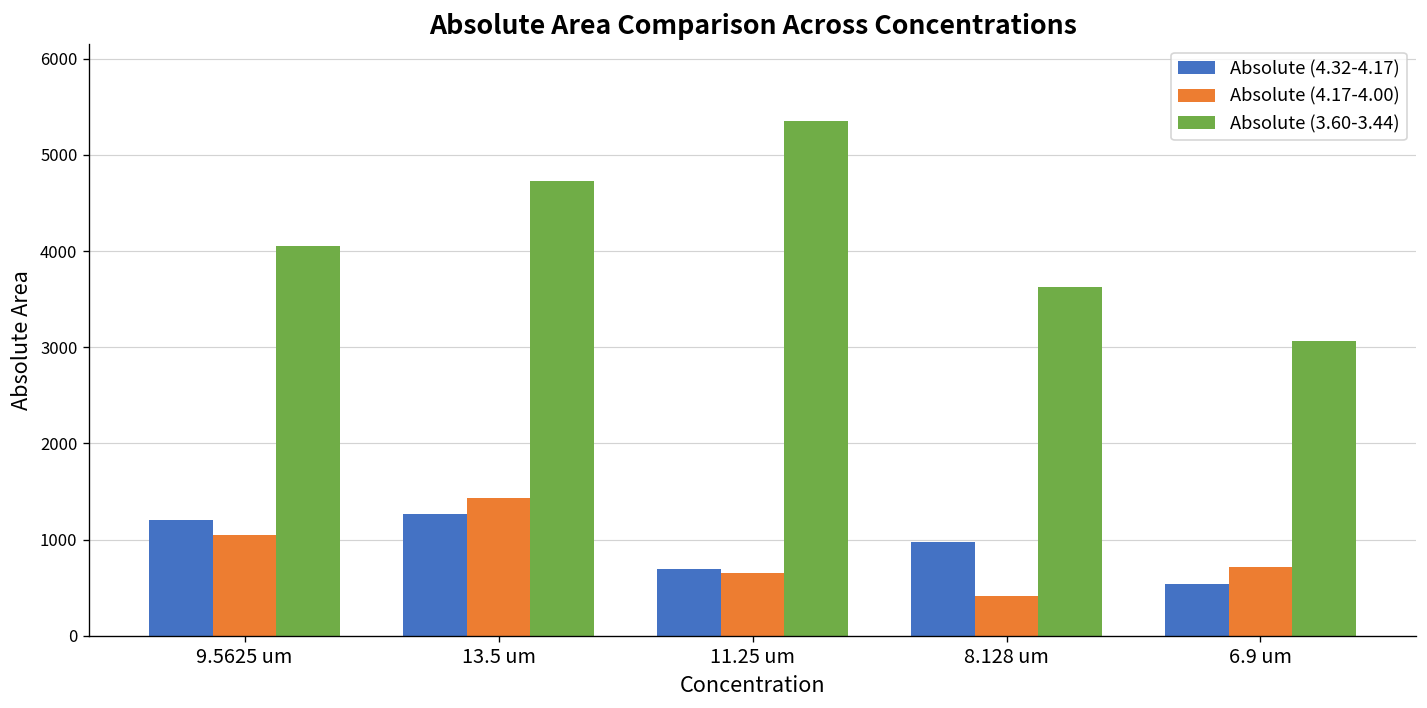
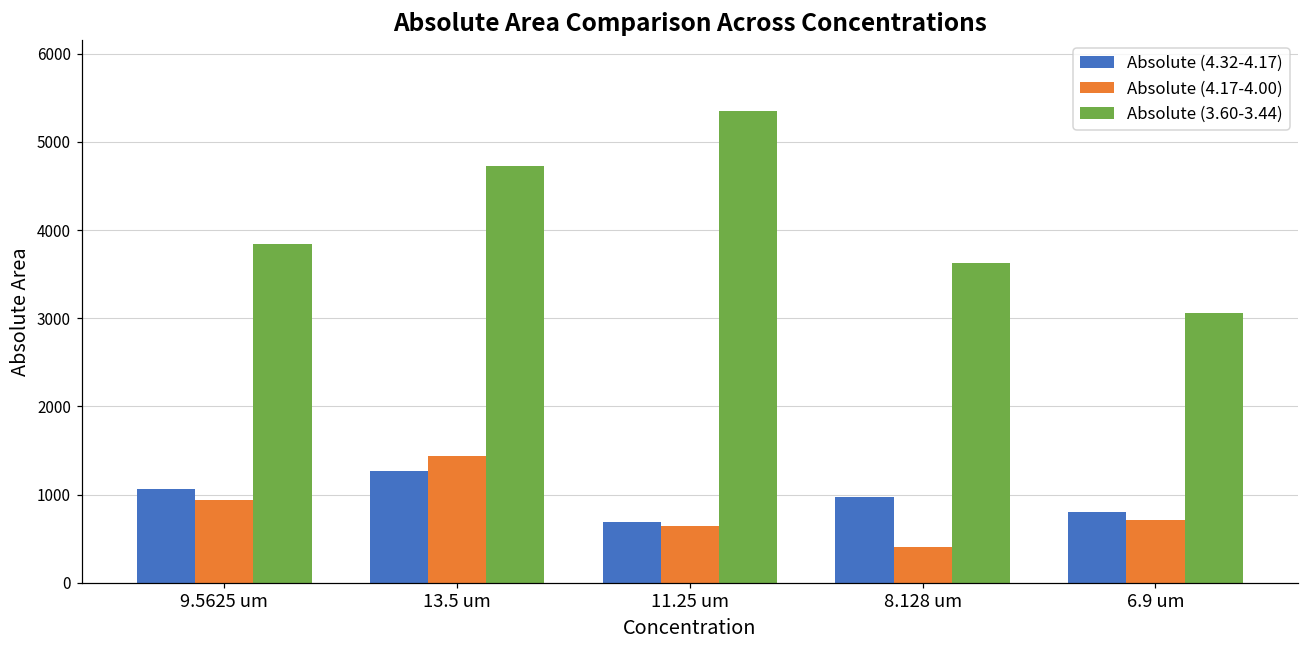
  {
    "Absolute (4.32-4.17)": {
-     "9.5625 um": 1200,
+     "9.5625 um": 1100,
      "13.5 um": 1300,
      "11.25 um": 700,
      "8.128 um": 1000,
-     "6.9 um": 500
+     "6.9 um": 800
    },
    "Absolute (4.17-4.00)": {
-     "9.5625 um": 1000,
+     "9.5625 um": 900,
      "13.5 um": 1400,
      "11.25 um": 600,
      "8.128 um": 400,
      "6.9 um": 700
    },
    "Absolute (3.60-3.44)": {
-     "9.5625 um": 4100,
+     "9.5625 um": 3800,
      "13.5 um": 4700,
      "11.25 um": 5400,
      "8.128 um": 3600,
      "6.9 um": 3100
    }
  }
